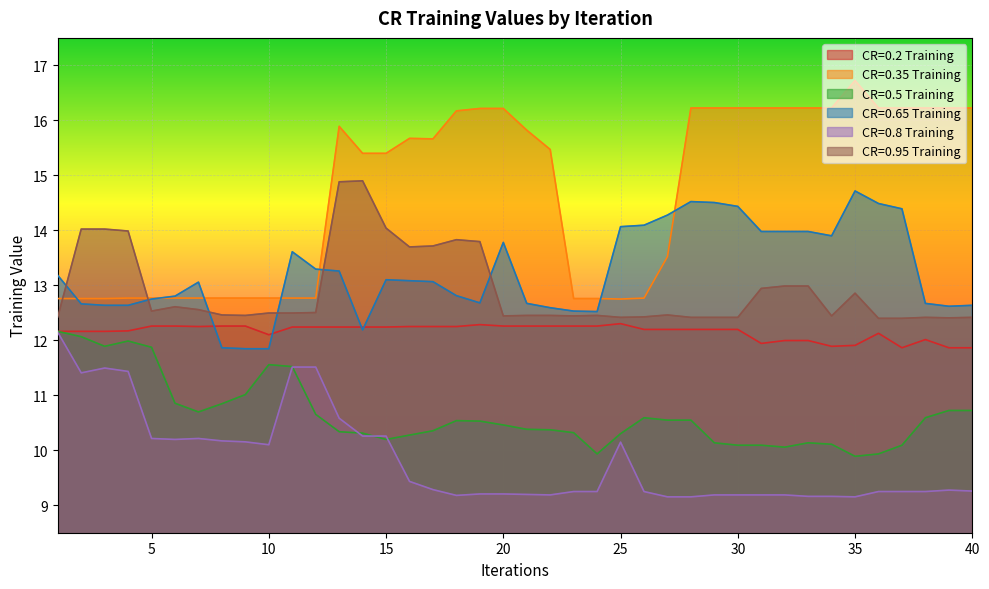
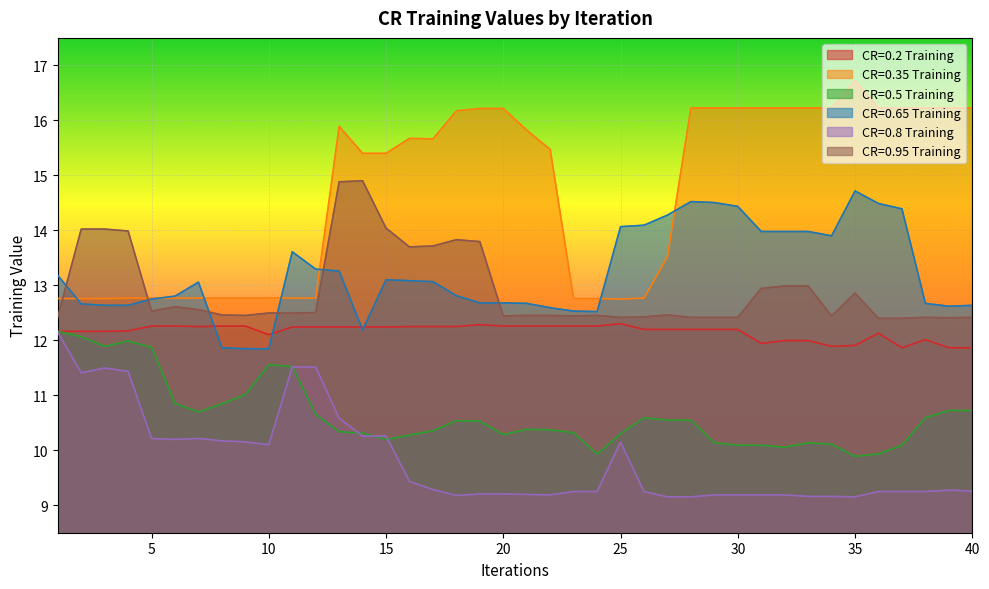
  {
    "CR=0.2 Training": {
      "5": 12.3,
      "10": 12.1,
      "15": 12.2,
      "20": 12.3,
      "25": 12.3,
      "30": 12.2,
      "35": 11.9,
      "40": 11.9
    },
    "CR=0.35 Training": {
      "10": 12.8,
      "15": 15.4,
      "20": 16.2,
      "25": 12.8,
      "30": 16.2,
      "40": 16.2
    },
    "CR=0.5 Training": {
      "5": 11.9,
      "10": 11.6,
      "15": 10.2,
-     "20": 10.5,
+     "20": 10.3,
      "25": 10.3,
      "30": 10.1,
      "35": 9.9,
      "40": 10.7
    },
    "CR=0.65 Training": {
      "10": 11.8,
      "15": 13.1,
-     "20": 13.8,
+     "20": 12.7,
      "25": 14.1,
      "30": 14.4,
      "35": 14.7,
      "40": 12.6
    },
    "CR=0.8 Training": {
      "5": 10.2,
      "10": 10.1,
      "15": 10.3,
      "20": 9.2,
      "25": 10.1,
      "30": 9.2,
      "35": 9.2,
      "40": 9.3
    },
    "CR=0.95 Training": {
      "5": 12.5,
      "10": 12.5,
      "15": 14.0,
      "20": 12.4,
      "25": 12.4,
      "30": 12.4,
      "35": 12.9,
      "40": 12.4
    }
  }
